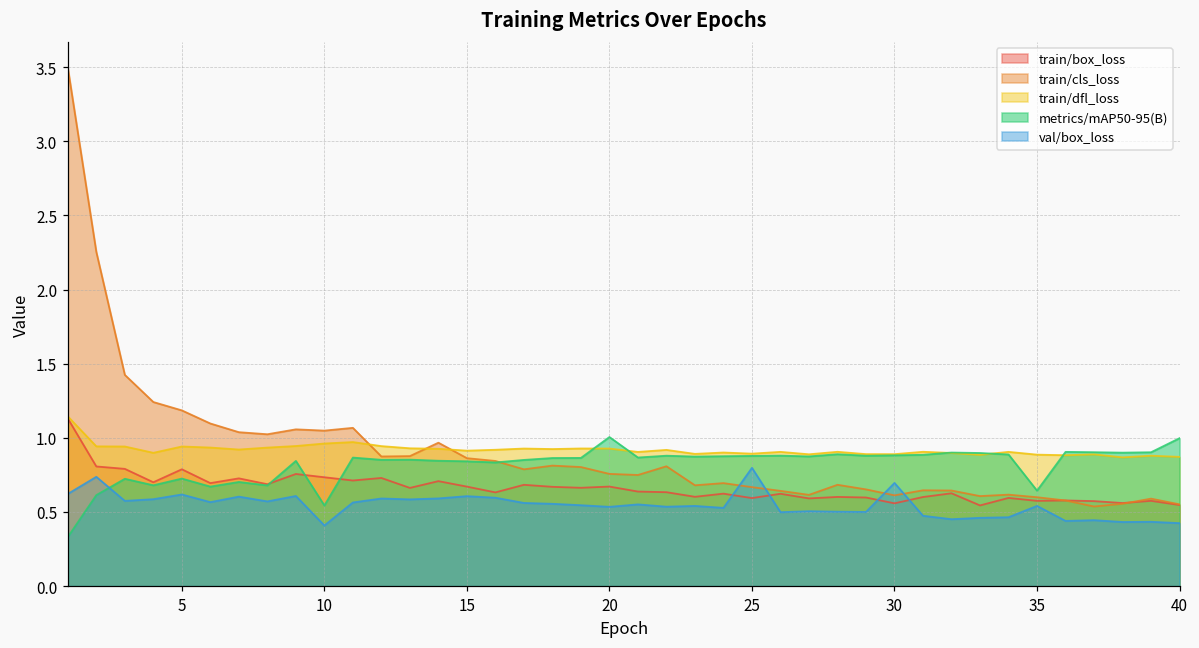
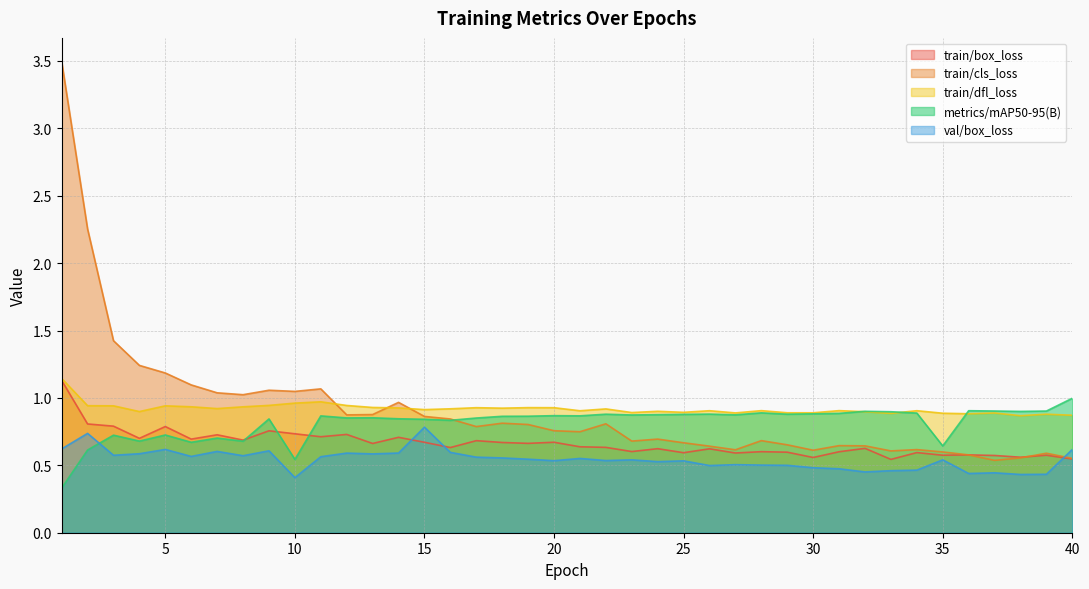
  {
    "metrics/mAP50-95(B)": {
      "5": 0.73,
      "10": 0.54,
      "15": 0.84,
-     "20": 1.01,
+     "20": 0.87,
      "35": 0.64,
      "40": 1.00
    },
    "val/box_loss": {
      "5": 0.62,
      "10": 0.41,
-     "15": 0.61,
+     "15": 0.78,
      "20": 0.53,
-     "25": 0.80,
-     "30": 0.70,
+     "25": 0.53,
+     "30": 0.48,
      "35": 0.54,
-     "40": 0.42
+     "40": 0.62
    }
  }
